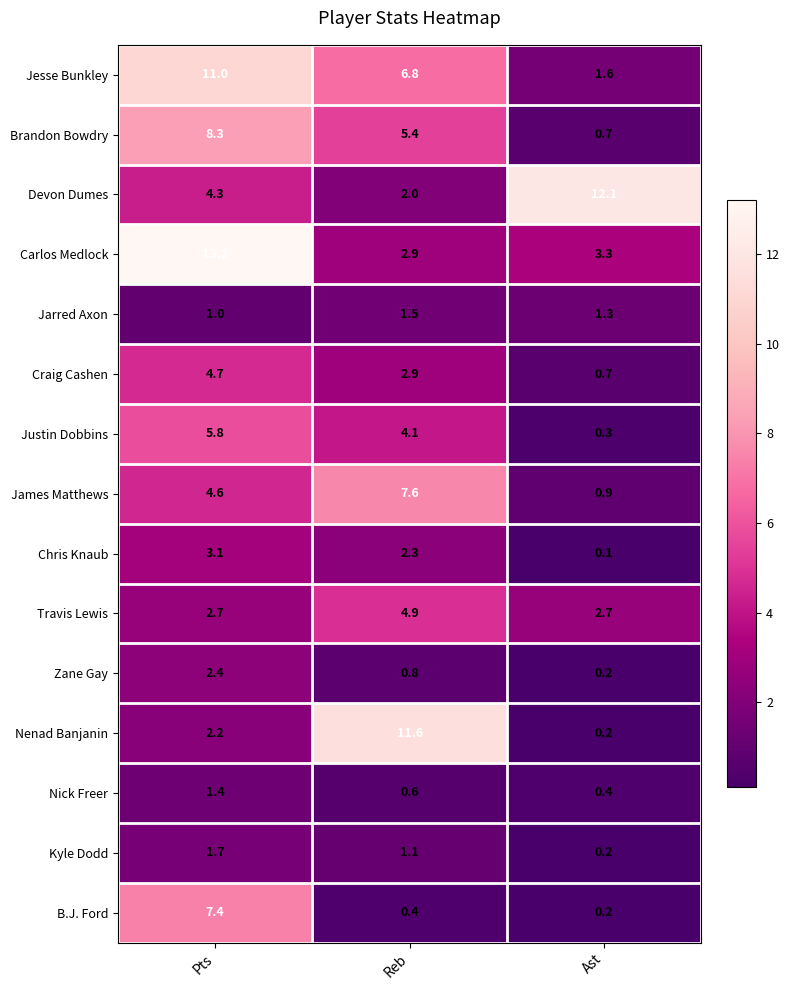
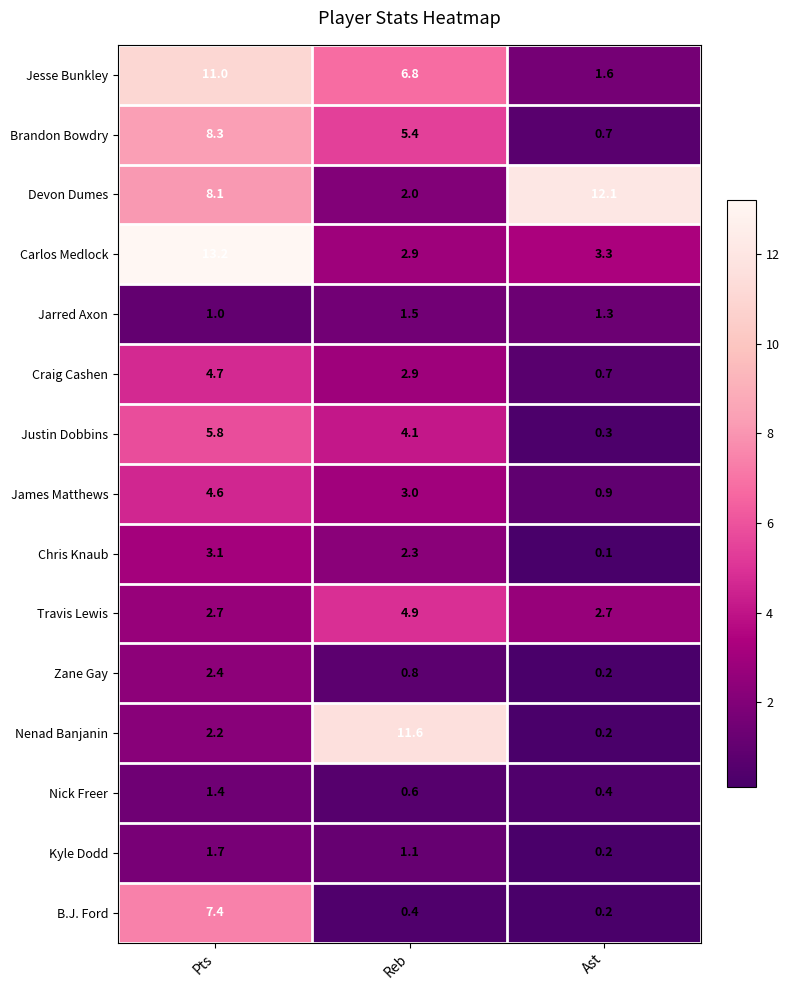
  {
    "Jesse Bunkley": {
      "Reb": 6.8,
      "Ast": 1.6
    },
    "Brandon Bowdry": {
      "Pts": 8.3,
      "Reb": 5.4,
      "Ast": 0.7
    },
    "Devon Dumes": {
-     "Pts": 4.3,
+     "Pts": 8.1,
      "Reb": 2.0
    },
    "Carlos Medlock": {
      "Reb": 2.9,
      "Ast": 3.3
    },
    "Jarred Axon": {
      "Pts": 1.0,
      "Reb": 1.5,
      "Ast": 1.3
    },
    "Craig Cashen": {
      "Pts": 4.7,
      "Reb": 2.9,
      "Ast": 0.7
    },
    "Justin Dobbins": {
      "Pts": 5.8,
      "Reb": 4.1,
      "Ast": 0.3
    },
    "James Matthews": {
      "Pts": 4.6,
-     "Reb": 7.6,
+     "Reb": 3.0,
      "Ast": 0.9
    },
    "Chris Knaub": {
      "Pts": 3.1,
      "Reb": 2.3,
      "Ast": 0.1
    },
    "Travis Lewis": {
      "Pts": 2.7,
      "Reb": 4.9,
      "Ast": 2.7
    },
    "Zane Gay": {
      "Pts": 2.4,
      "Reb": 0.8,
      "Ast": 0.2
    },
    "Nenad Banjanin": {
      "Pts": 2.2,
      "Ast": 0.2
    },
    "Nick Freer": {
      "Pts": 1.4,
      "Reb": 0.6,
      "Ast": 0.4
    },
    "Kyle Dodd": {
      "Pts": 1.7,
      "Reb": 1.1,
      "Ast": 0.2
    },
    "B.J. Ford": {
      "Pts": 7.4,
      "Reb": 0.4,
      "Ast": 0.2
    }
  }
